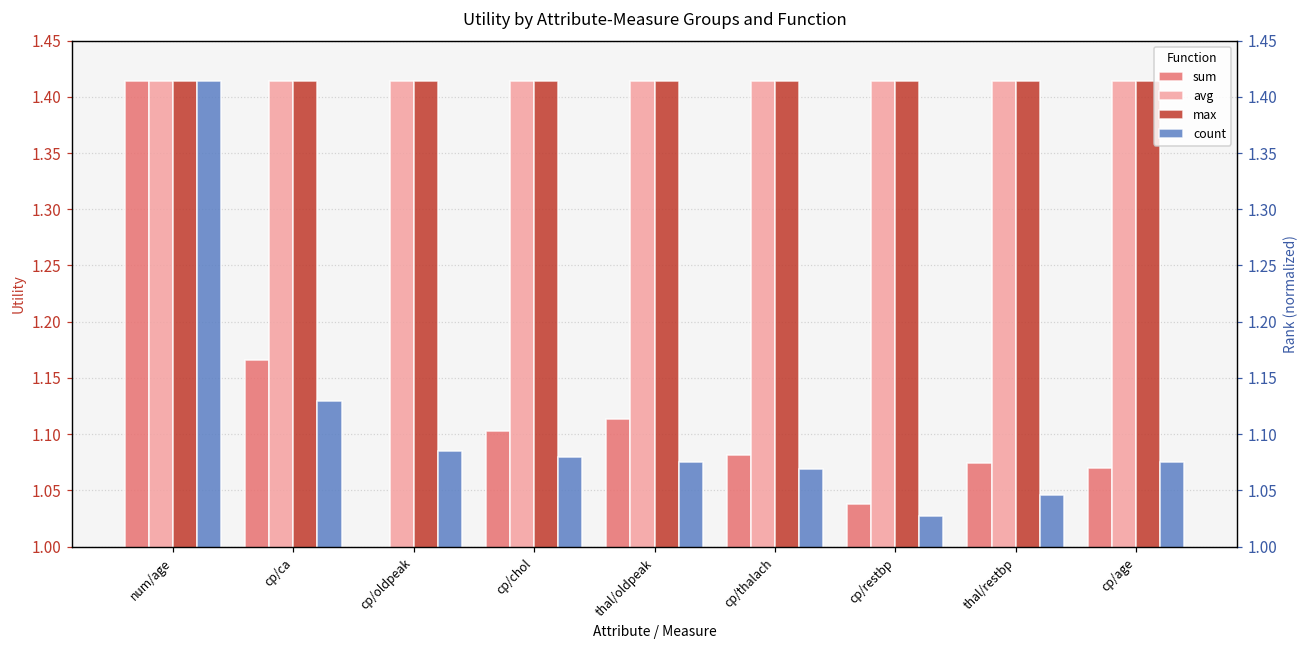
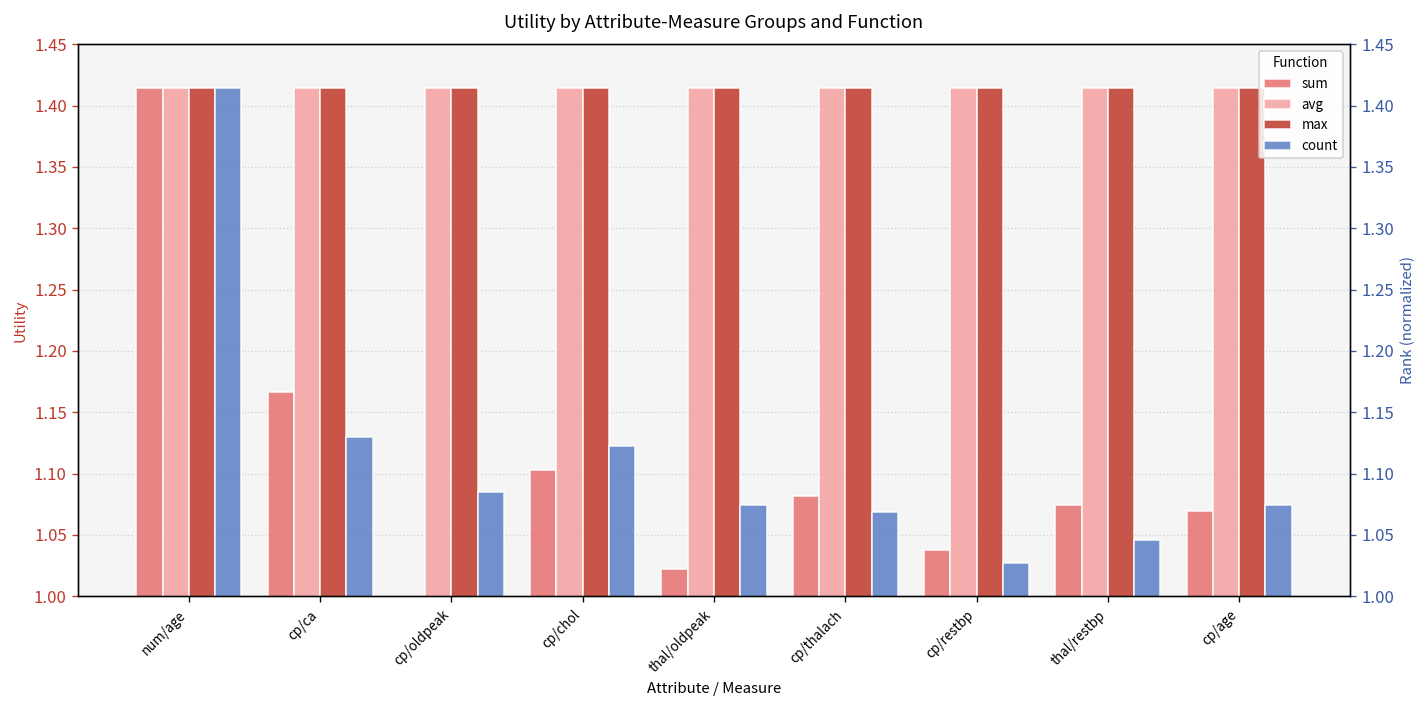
  {
    "sum": {
      "num/age": 1.414,
      "cp/ca": 1.166,
      "cp/chol": 1.103,
-     "thal/oldpeak": 1.113,
+     "thal/oldpeak": 1.023,
      "cp/thalach": 1.082,
      "cp/restbp": 1.038,
      "thal/restbp": 1.074,
      "cp/age": 1.070
    },
    "avg": {
      "num/age": 1.414,
      "cp/ca": 1.414,
      "cp/oldpeak": 1.414,
      "cp/chol": 1.414,
      "thal/oldpeak": 1.414,
      "cp/thalach": 1.414,
      "cp/restbp": 1.414,
      "thal/restbp": 1.414,
      "cp/age": 1.414
    },
    "max": {
      "num/age": 1.414,
      "cp/ca": 1.414,
      "cp/oldpeak": 1.414,
      "cp/chol": 1.414,
      "thal/oldpeak": 1.414,
      "cp/thalach": 1.414,
      "cp/restbp": 1.414,
      "thal/restbp": 1.414,
      "cp/age": 1.414
    },
    "count": {
      "num/age": 1.414,
      "cp/ca": 1.130,
      "cp/oldpeak": 1.085,
-     "cp/chol": 1.080,
+     "cp/chol": 1.123,
      "thal/oldpeak": 1.075,
      "cp/thalach": 1.069,
      "cp/restbp": 1.028,
      "thal/restbp": 1.046,
      "cp/age": 1.075
    }
  }
